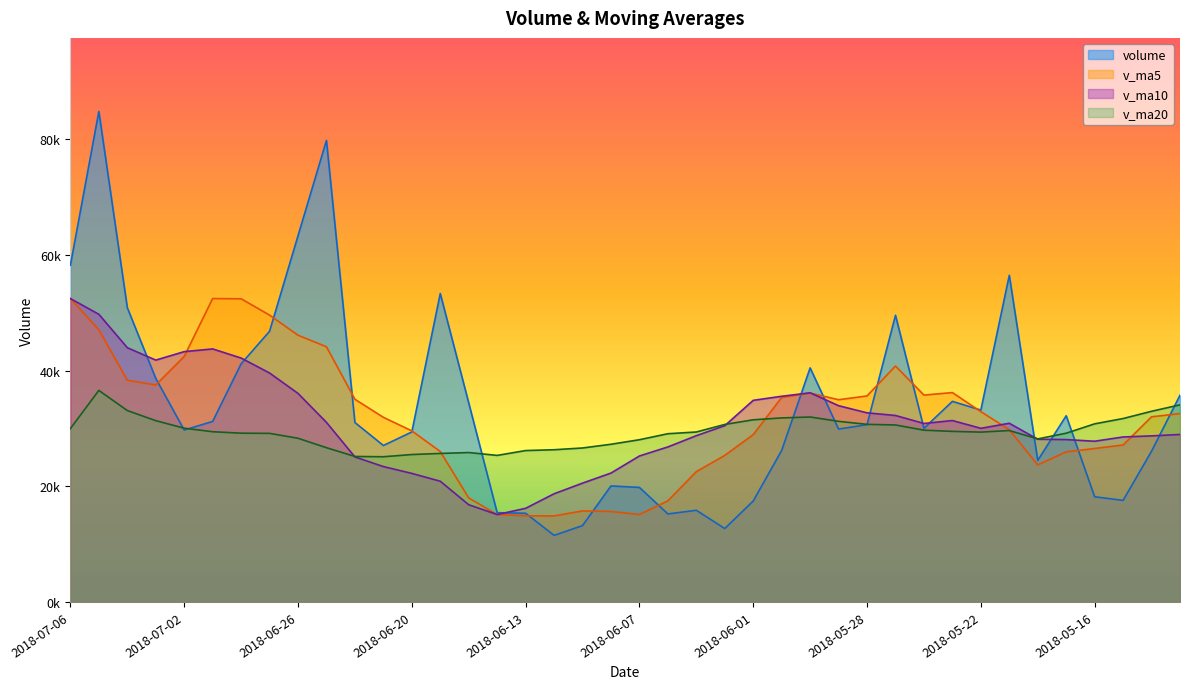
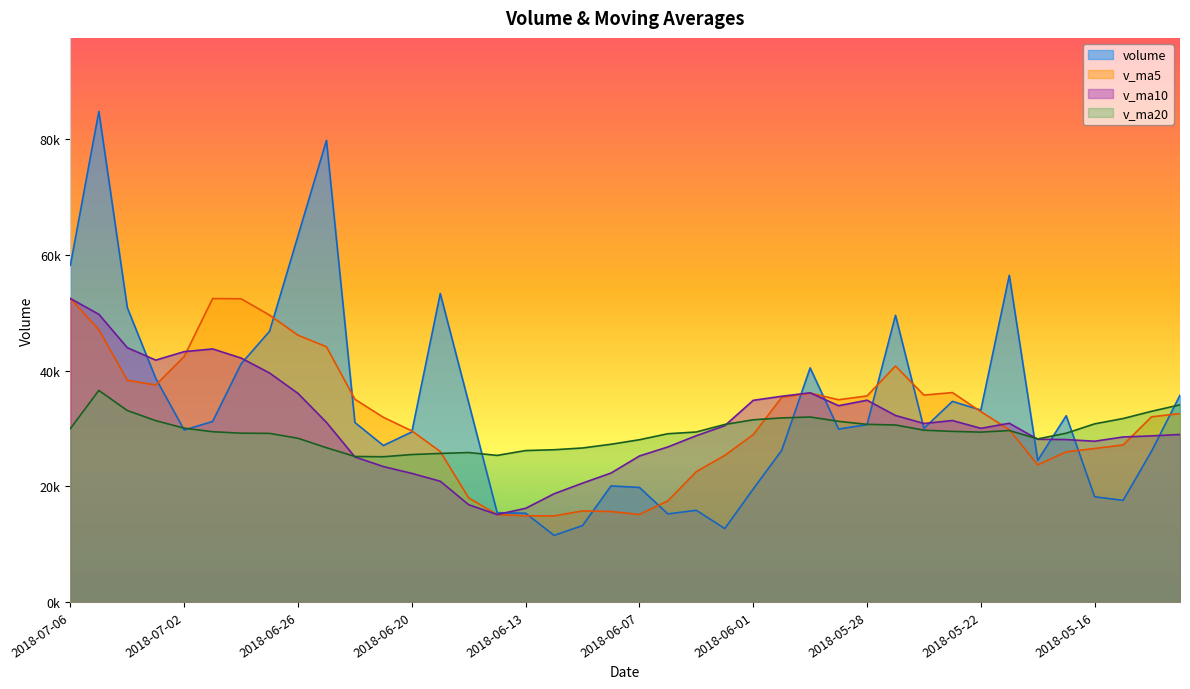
  {
    "volume": {
      "2018-07-06": 58000,
      "2018-06-26": 63000,
      "2018-06-13": 15000,
      "2018-06-07": 20000,
-     "2018-06-01": 17000,
+     "2018-06-01": 20000,
      "2018-05-16": 18000
    },
    "v_ma5": {
      "2018-07-02": 42000,
      "2018-06-26": 46000,
      "2018-06-13": 15000,
      "2018-06-07": 15000,
      "2018-06-01": 29000,
      "2018-05-28": 36000,
      "2018-05-16": 27000
    },
    "v_ma10": {
      "2018-07-02": 43000,
      "2018-06-26": 36000,
      "2018-06-20": 22000,
      "2018-06-13": 16000,
      "2018-06-07": 25000,
      "2018-06-01": 35000,
-     "2018-05-28": 33000,
+     "2018-05-28": 35000,
      "2018-05-22": 30000,
      "2018-05-16": 28000
    },
    "v_ma20": {
      "2018-07-06": 30000,
      "2018-06-26": 28000,
      "2018-06-20": 25000,
      "2018-06-13": 26000,
      "2018-06-07": 28000,
      "2018-06-01": 32000,
      "2018-05-22": 29000,
      "2018-05-16": 31000
    }
  }
